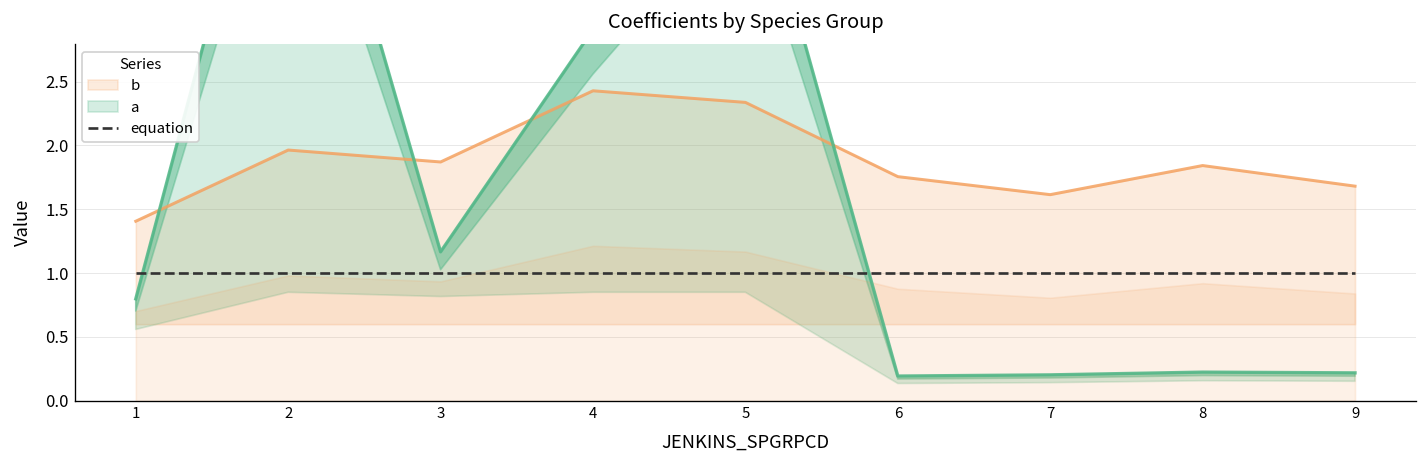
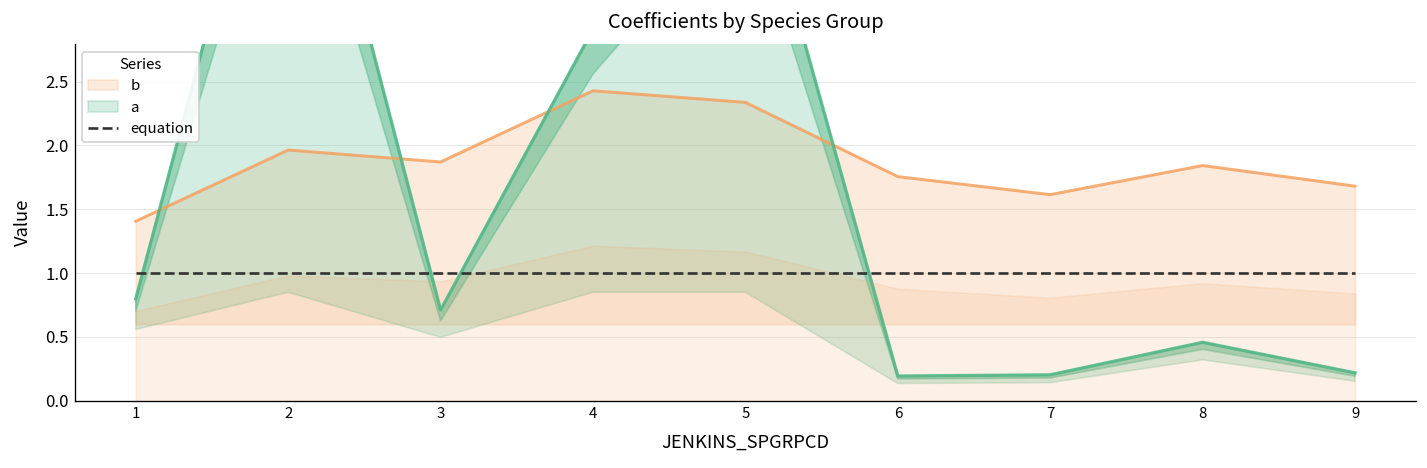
  {
    "a": {
      "1": 0.80,
-     "3": 1.17,
+     "3": 0.71,
      "6": 0.19,
      "7": 0.20,
-     "8": 0.22,
+     "8": 0.46,
      "9": 0.22
    },
    "equation": {
      "1": 1.00,
      "3": 1.00,
      "4": 1.00,
      "5": 1.00,
      "6": 1.00,
      "7": 1.00,
      "8": 1.00,
      "9": 1.00
    }
  }
